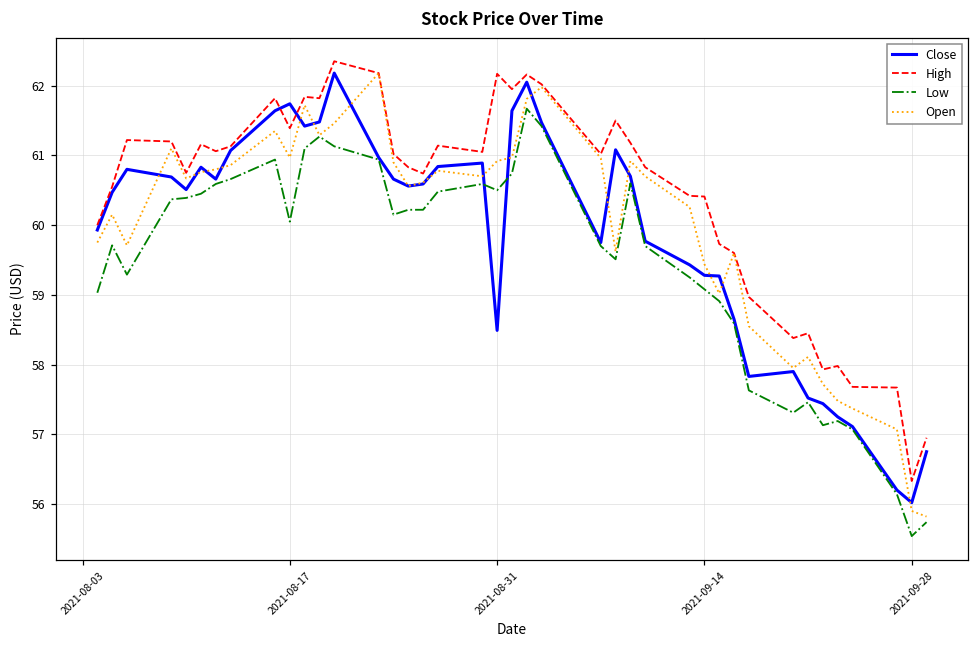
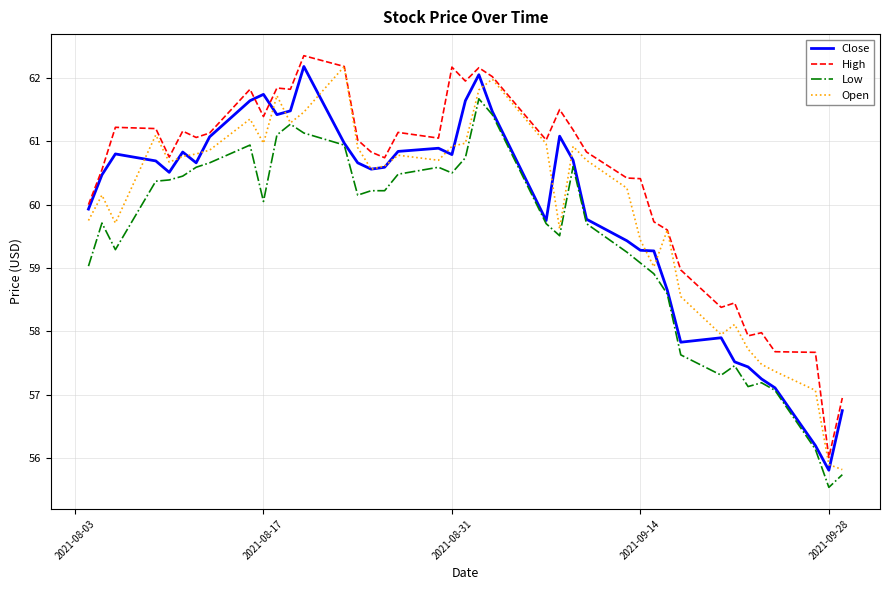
  {
    "Close": {
      "2021-08-17": 61.7,
-     "2021-08-31": 58.5,
+     "2021-08-31": 60.8,
      "2021-09-14": 59.3,
-     "2021-09-28": 56.0
+     "2021-09-28": 55.8
    },
    "High": {
      "2021-08-17": 61.4,
      "2021-08-31": 62.2,
      "2021-09-14": 60.4,
-     "2021-09-28": 56.3
+     "2021-09-28": 56.0
    },
    "Low": {
      "2021-08-17": 60.1,
      "2021-08-31": 60.5,
      "2021-09-14": 59.1,
      "2021-09-28": 55.5
    },
    "Open": {
      "2021-08-17": 61.0,
      "2021-08-31": 60.9,
      "2021-09-14": 59.4,
      "2021-09-28": 55.9
    }
  }
